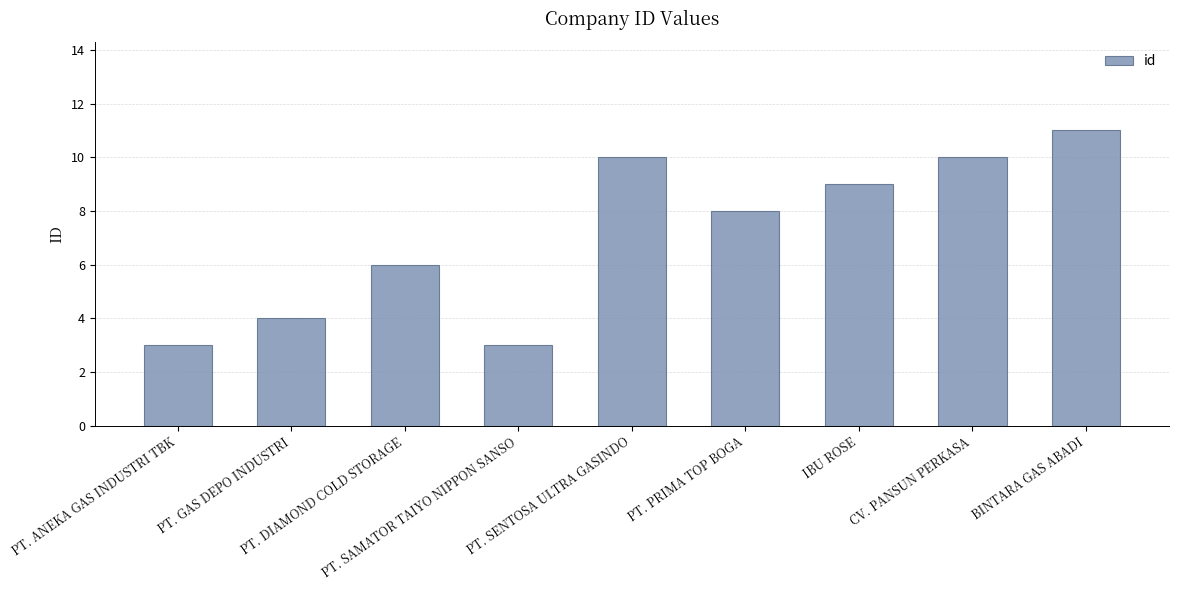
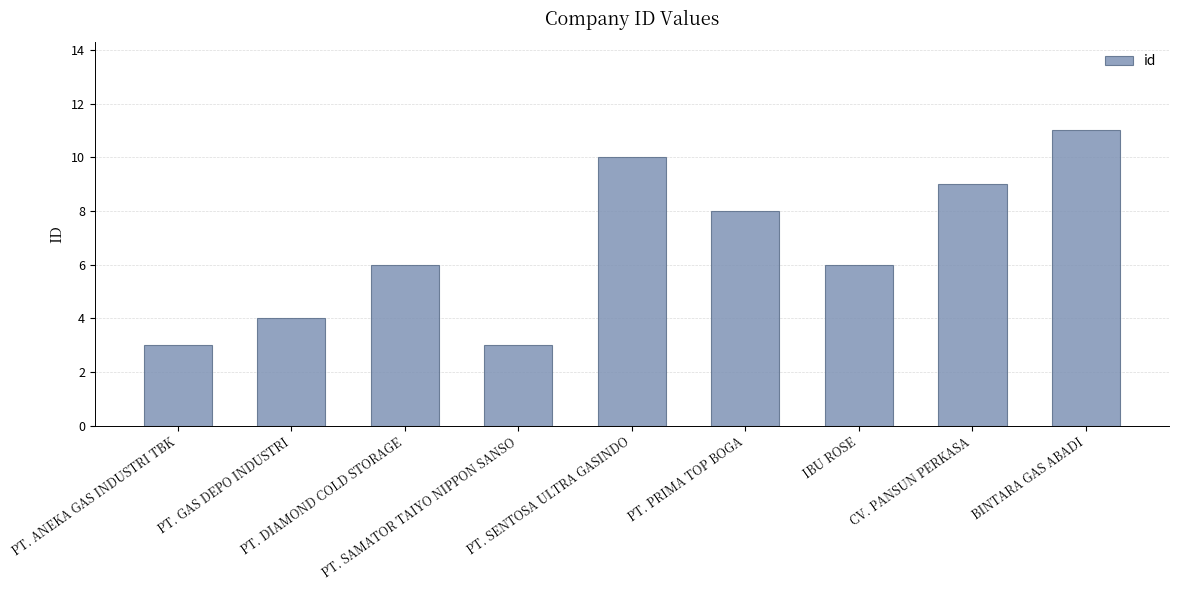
  {
    "PT. ANEKA GAS INDUSTRI TBK": 3,
    "PT. GAS DEPO INDUSTRI": 4,
    "PT. DIAMOND COLD STORAGE": 6,
    "PT. SAMATOR TAIYO NIPPON SANSO": 3,
    "PT. SENTOSA ULTRA GASINDO": 10,
    "PT. PRIMA TOP BOGA": 8,
-   "IBU ROSE": 9,
-   "CV. PANSUN PERKASA": 10,
+   "IBU ROSE": 6,
+   "CV. PANSUN PERKASA": 9,
    "BINTARA GAS ABADI": 11
  }
